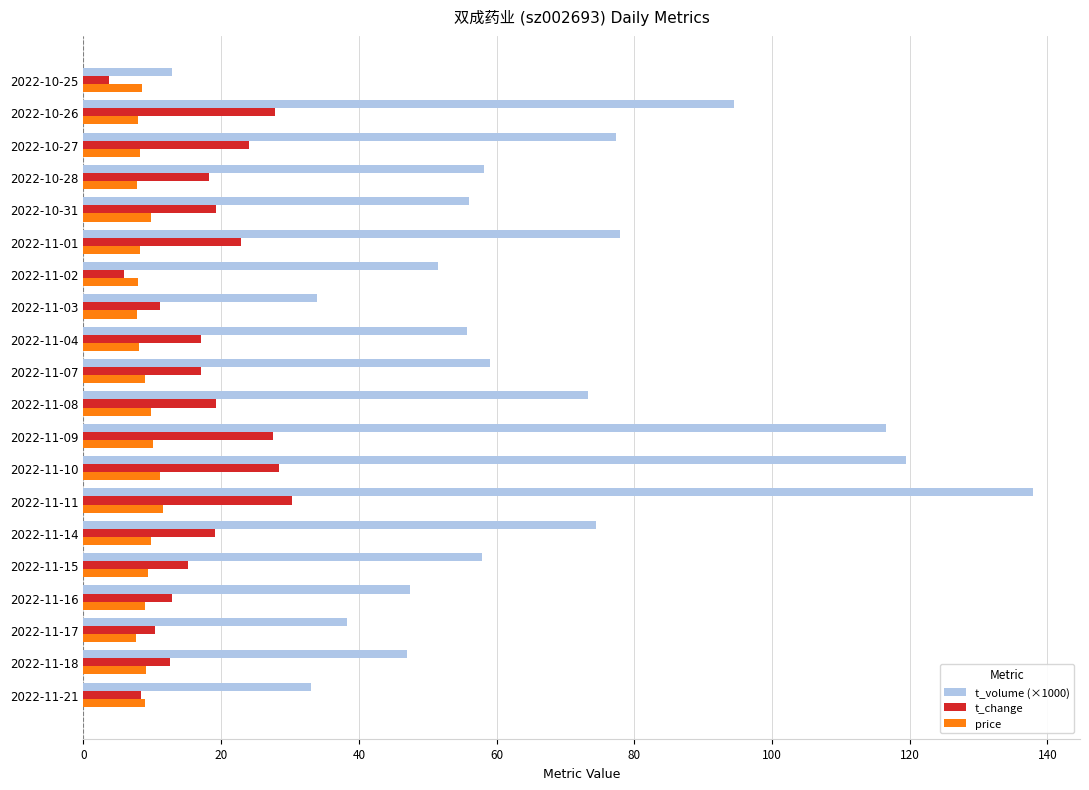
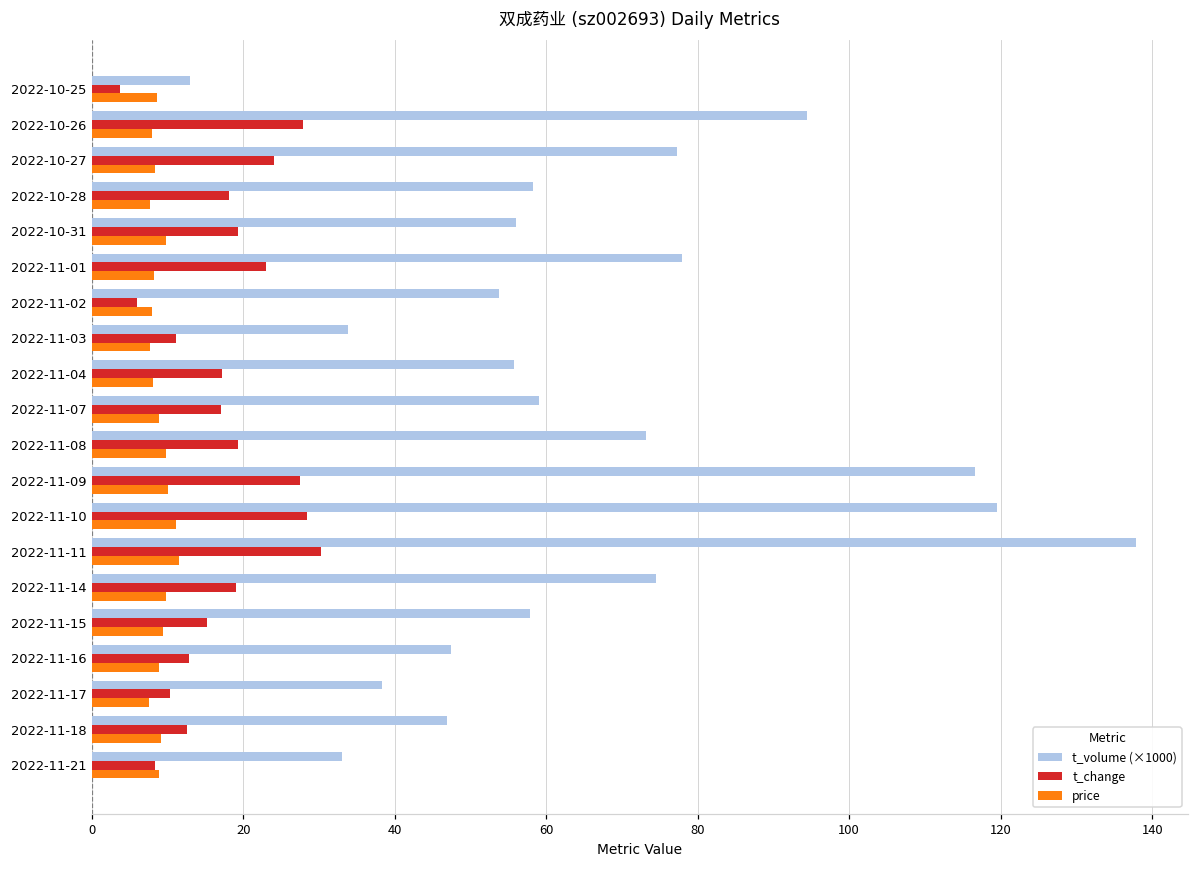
  {
    "t_volume (×1000)": {
      "2022-10-25": 13,
      "2022-10-26": 94,
      "2022-10-27": 77,
      "2022-10-28": 58,
      "2022-10-31": 56,
      "2022-11-01": 78,
-     "2022-11-02": 51,
+     "2022-11-02": 54,
      "2022-11-03": 34,
      "2022-11-04": 56,
      "2022-11-07": 59,
      "2022-11-08": 73,
      "2022-11-09": 117,
      "2022-11-10": 119,
      "2022-11-11": 138,
      "2022-11-14": 75,
      "2022-11-15": 58,
      "2022-11-16": 47,
      "2022-11-17": 38,
      "2022-11-18": 47,
      "2022-11-21": 33
    },
    "t_change": {
      "2022-10-25": 4,
      "2022-10-26": 28,
      "2022-10-27": 24,
      "2022-10-28": 18,
      "2022-10-31": 19,
      "2022-11-01": 23,
      "2022-11-02": 6,
      "2022-11-03": 11,
      "2022-11-04": 17,
      "2022-11-07": 17,
      "2022-11-08": 19,
      "2022-11-09": 28,
      "2022-11-10": 28,
      "2022-11-11": 30,
      "2022-11-14": 19,
      "2022-11-15": 15,
      "2022-11-16": 13,
      "2022-11-17": 10,
      "2022-11-18": 13,
      "2022-11-21": 8
    },
    "price": {
      "2022-10-25": 9,
      "2022-10-26": 8,
      "2022-10-27": 8,
      "2022-10-28": 8,
      "2022-10-31": 10,
      "2022-11-01": 8,
      "2022-11-02": 8,
      "2022-11-03": 8,
      "2022-11-04": 8,
      "2022-11-07": 9,
      "2022-11-08": 10,
      "2022-11-09": 10,
      "2022-11-10": 11,
      "2022-11-11": 12,
      "2022-11-14": 10,
      "2022-11-15": 9,
      "2022-11-16": 9,
      "2022-11-17": 8,
      "2022-11-18": 9,
      "2022-11-21": 9
    }
  }
